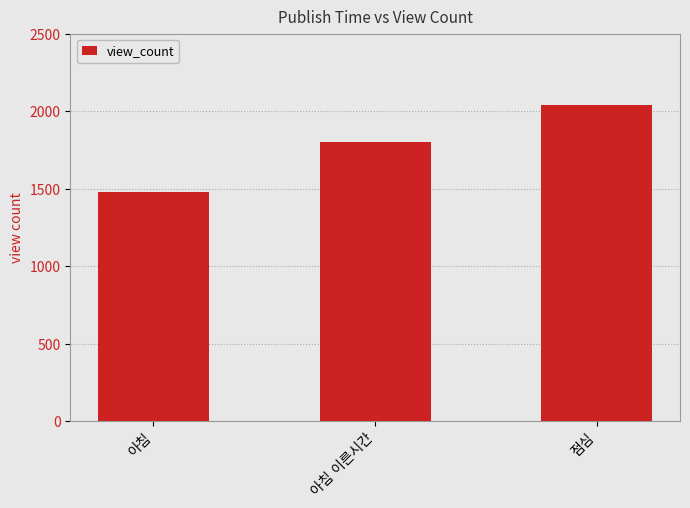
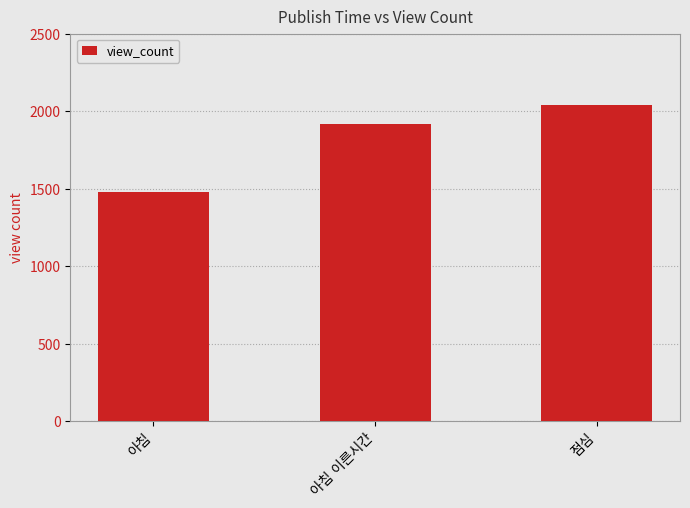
  {
    "아침": 1480,
-   "아침 이른시간": 1800,
+   "아침 이른시간": 1910,
    "점심": 2040
  }
